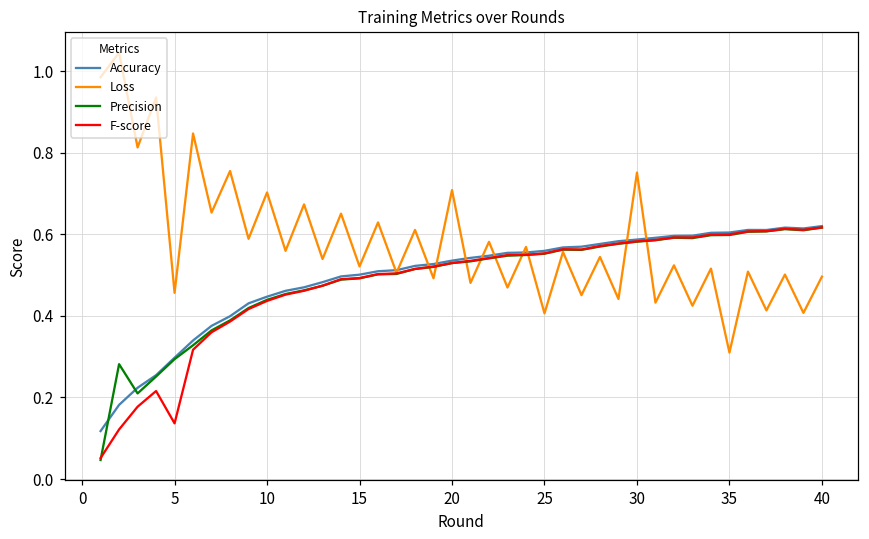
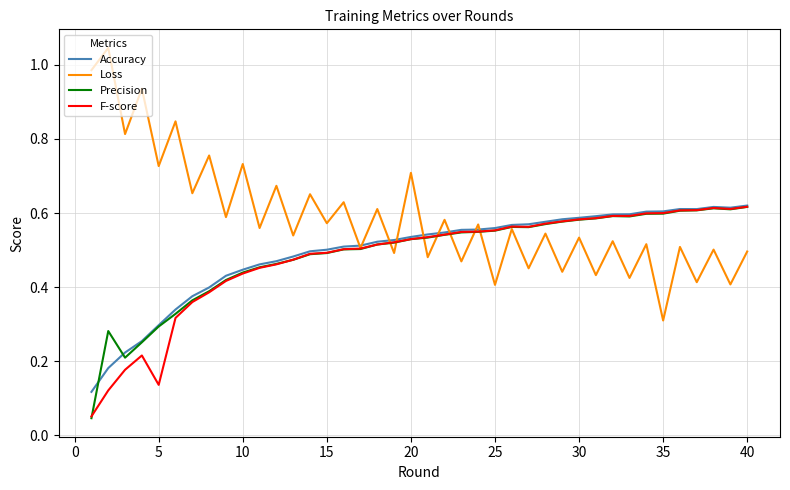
  {
    "Accuracy": {
      "10": 0.45,
      "15": 0.50
    },
    "Loss": {
-     "5": 0.46,
-     "10": 0.70,
-     "15": 0.52,
+     "5": 0.73,
+     "10": 0.73,
+     "15": 0.57,
      "20": 0.71,
      "25": 0.41,
-     "30": 0.75,
+     "30": 0.53,
      "35": 0.31,
      "40": 0.50
    },
    "F-score": {
      "5": 0.14
    }
  }
